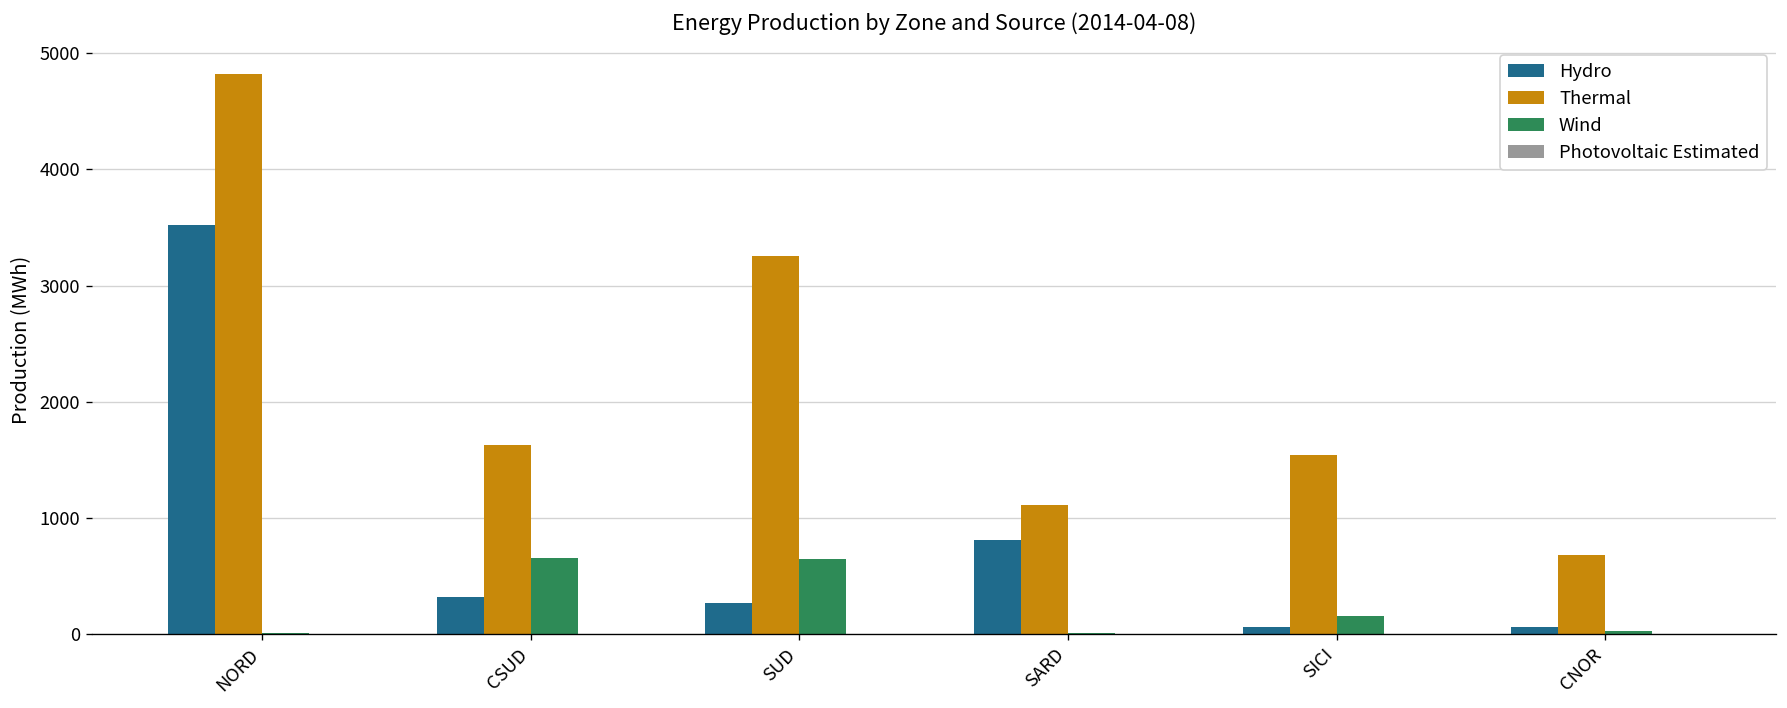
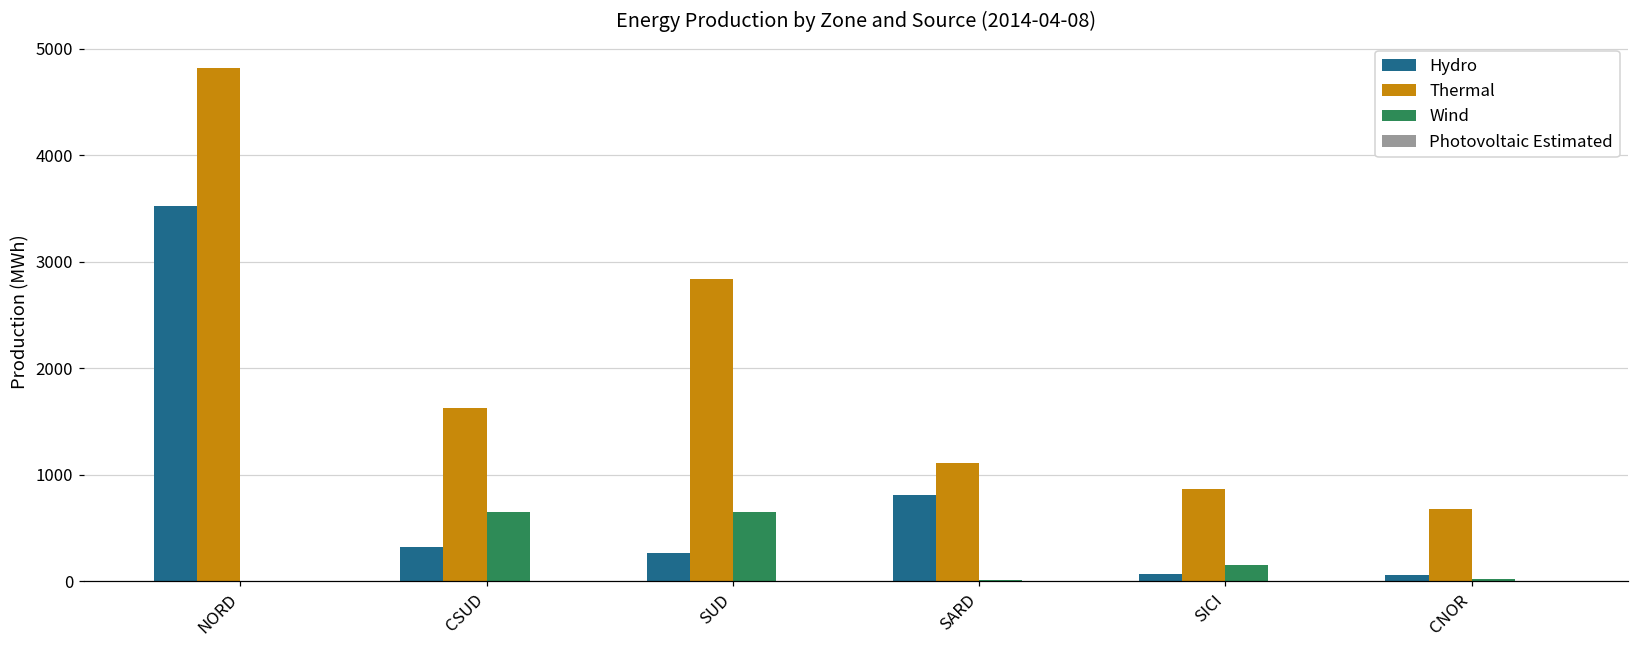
  {
    "Hydro": {
      "NORD": 3500,
      "CSUD": 300,
      "SUD": 300,
      "SARD": 800,
      "SICI": 100,
      "CNOR": 100
    },
    "Thermal": {
      "NORD": 4800,
      "CSUD": 1600,
-     "SUD": 3300,
+     "SUD": 2800,
      "SARD": 1100,
-     "SICI": 1500,
+     "SICI": 900,
      "CNOR": 700
    },
    "Wind": {
      "CSUD": 700,
      "SUD": 600,
      "SICI": 200
    },
    "Photovoltaic Estimated": {
      "NORD": 0,
      "CSUD": 0,
      "SUD": 0,
      "SARD": 0,
      "SICI": 0,
      "CNOR": 0
    }
  }
